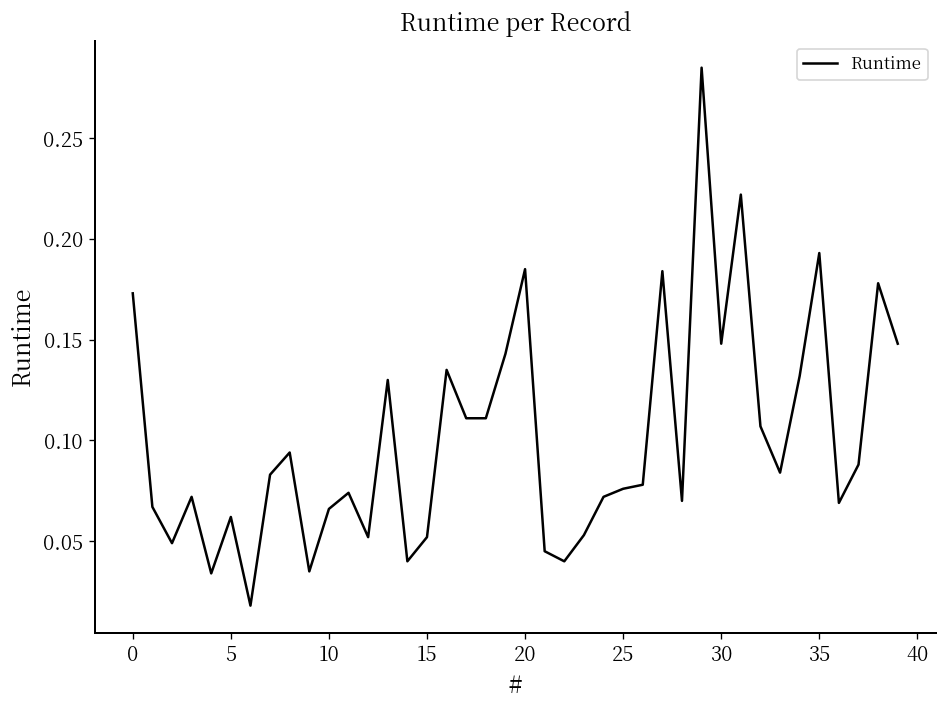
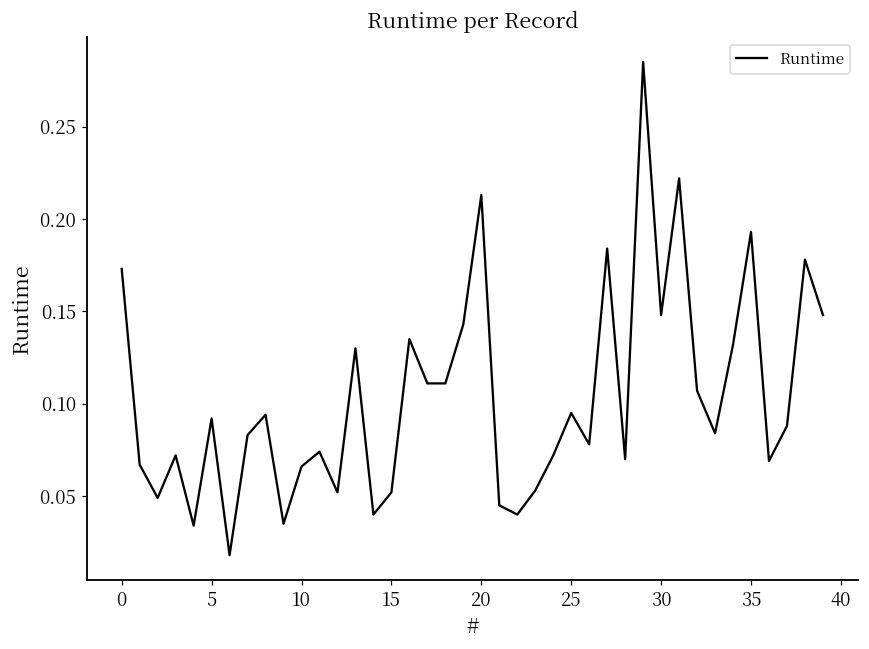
  {
    "0": 0.173,
-   "5": 0.062,
+   "5": 0.092,
    "10": 0.066,
    "15": 0.052,
-   "20": 0.185,
-   "25": 0.076,
+   "20": 0.213,
+   "25": 0.095,
    "30": 0.148,
    "35": 0.193
  }
